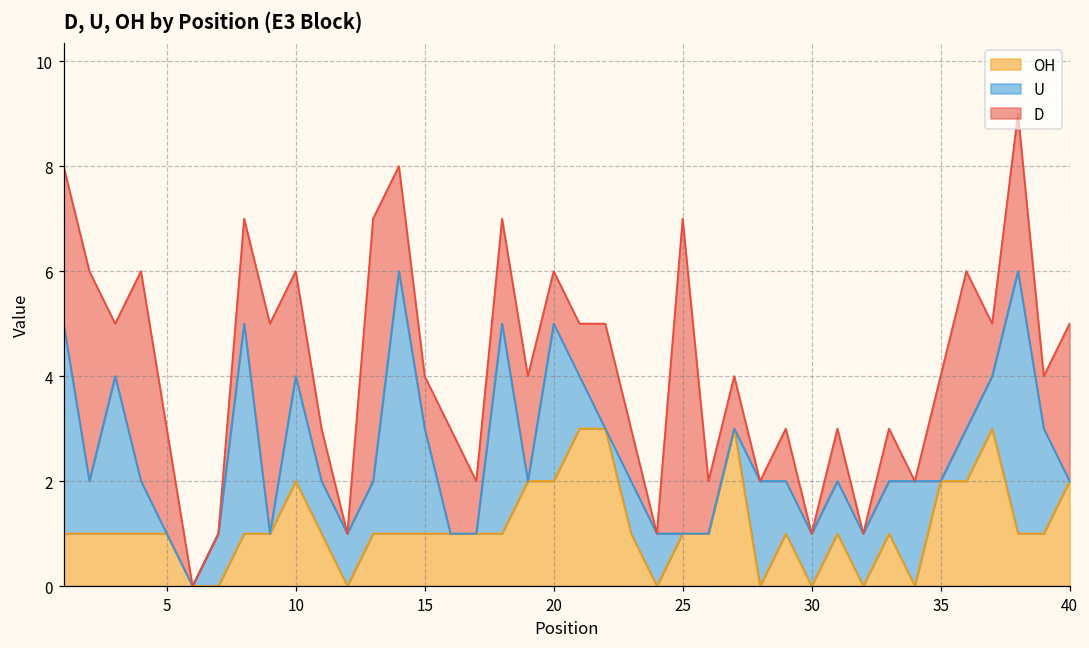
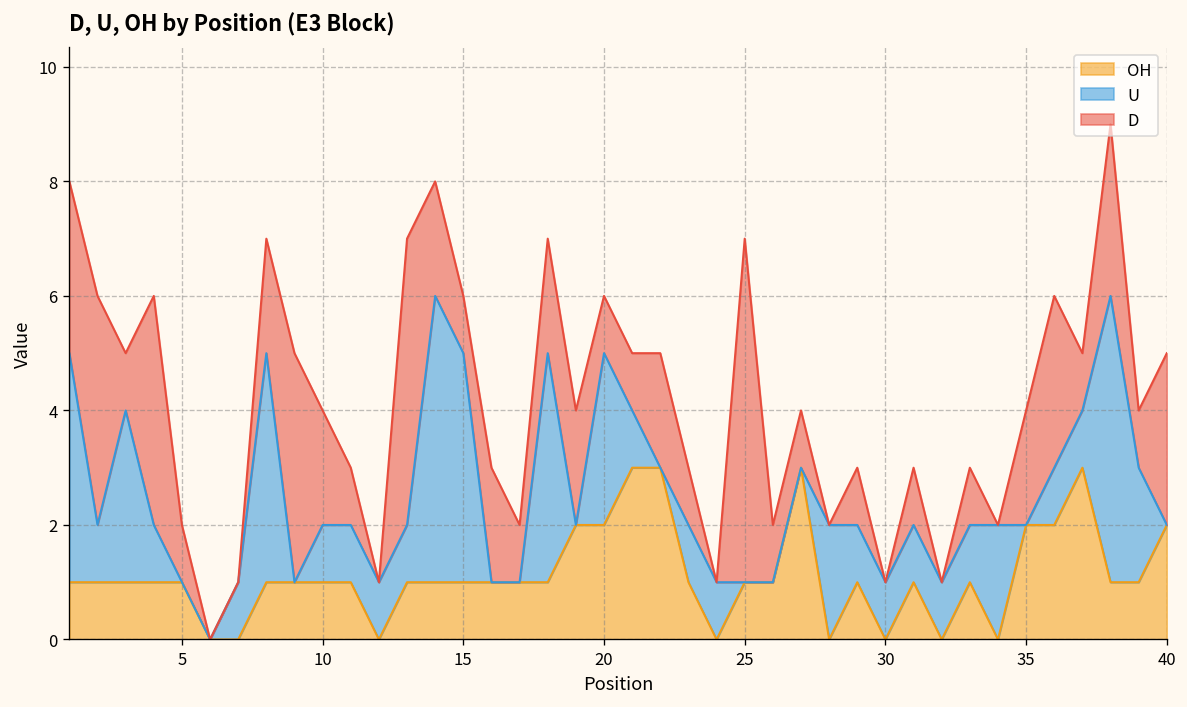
  {
    "OH": {
-     "10": 2,
+     "10": 1,
      "15": 1,
      "20": 2,
      "30": 0
    },
    "U": {
-     "10": 2,
-     "15": 2,
+     "10": 1,
+     "15": 4,
      "20": 5
    },
    "D": {
-     "5": 2,
+     "5": 1,
      "20": 6,
      "25": 7,
      "35": 4,
      "40": 5
    }
  }
